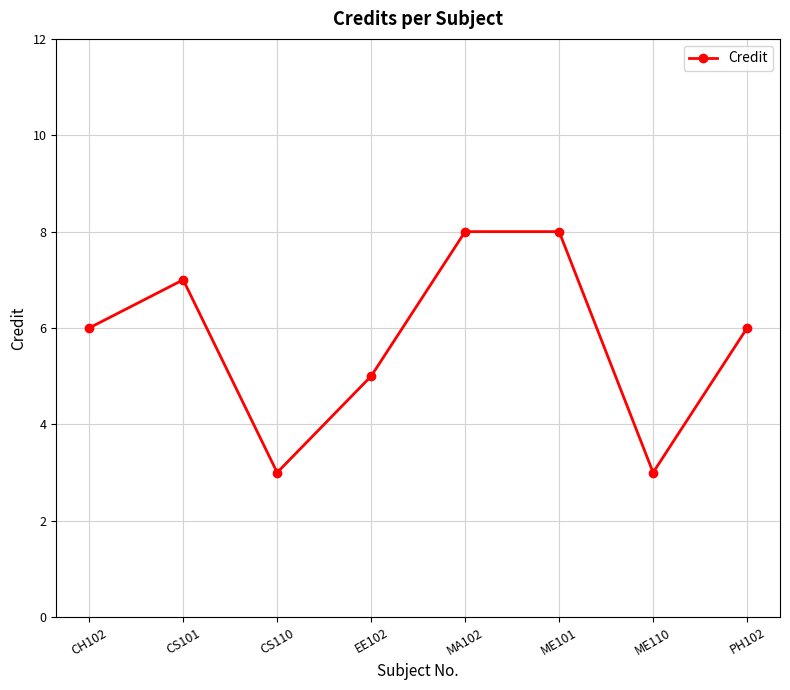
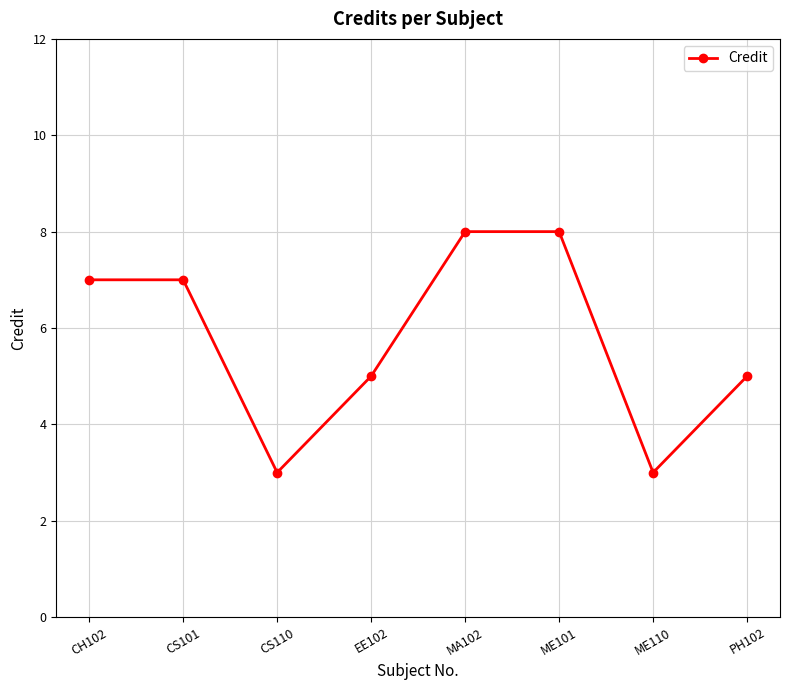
  {
-   "CH102": 6,
+   "CH102": 7,
    "CS101": 7,
    "CS110": 3,
    "EE102": 5,
    "MA102": 8,
    "ME101": 8,
    "ME110": 3,
-   "PH102": 6
+   "PH102": 5
  }
